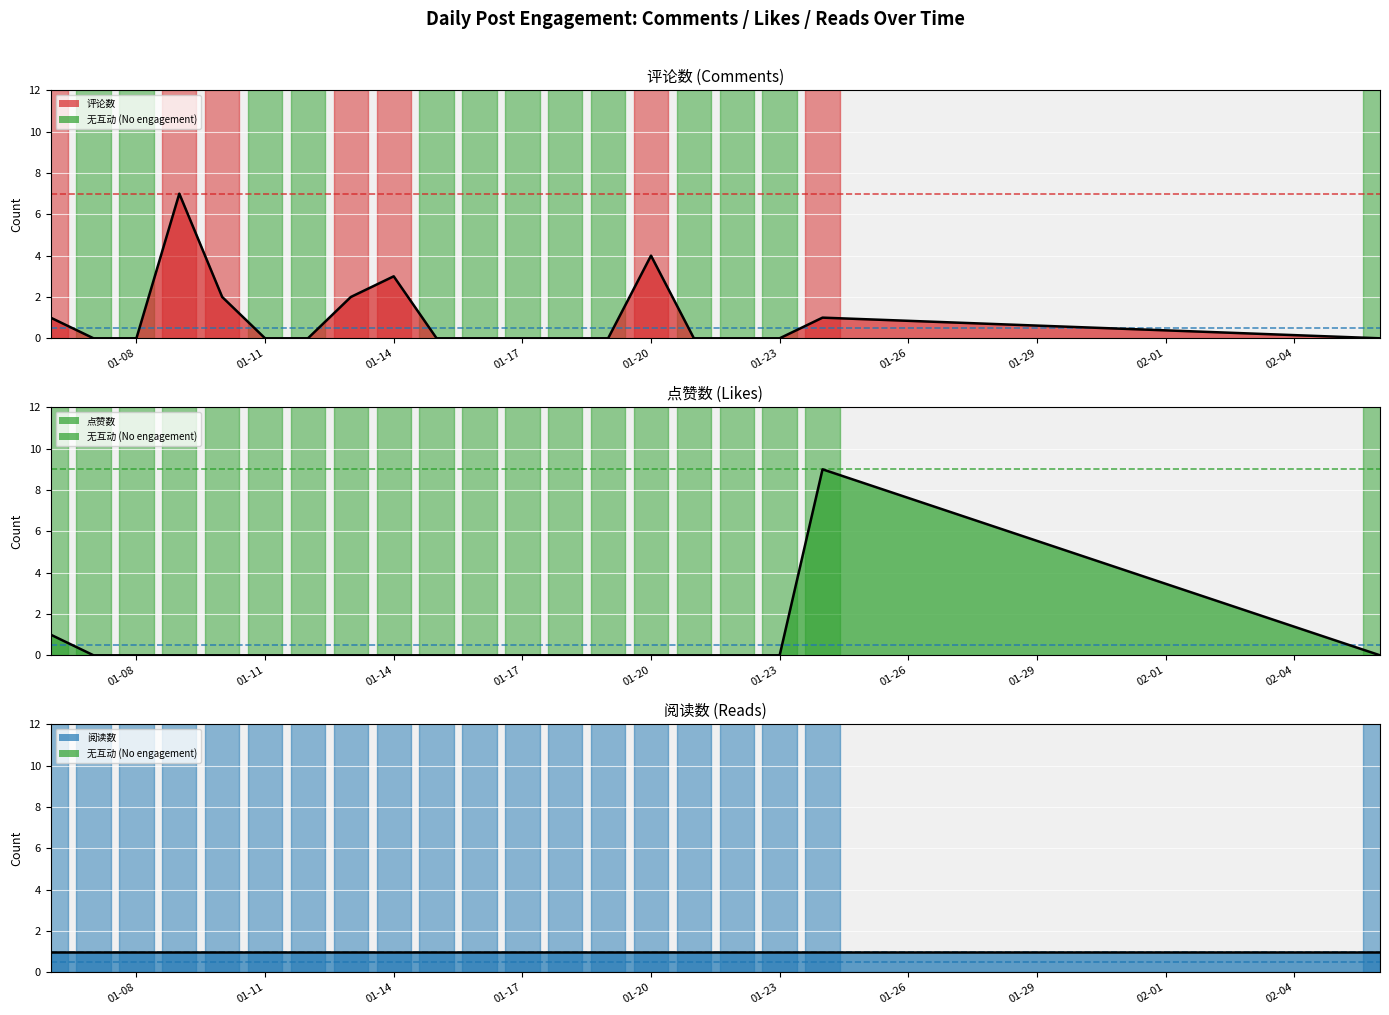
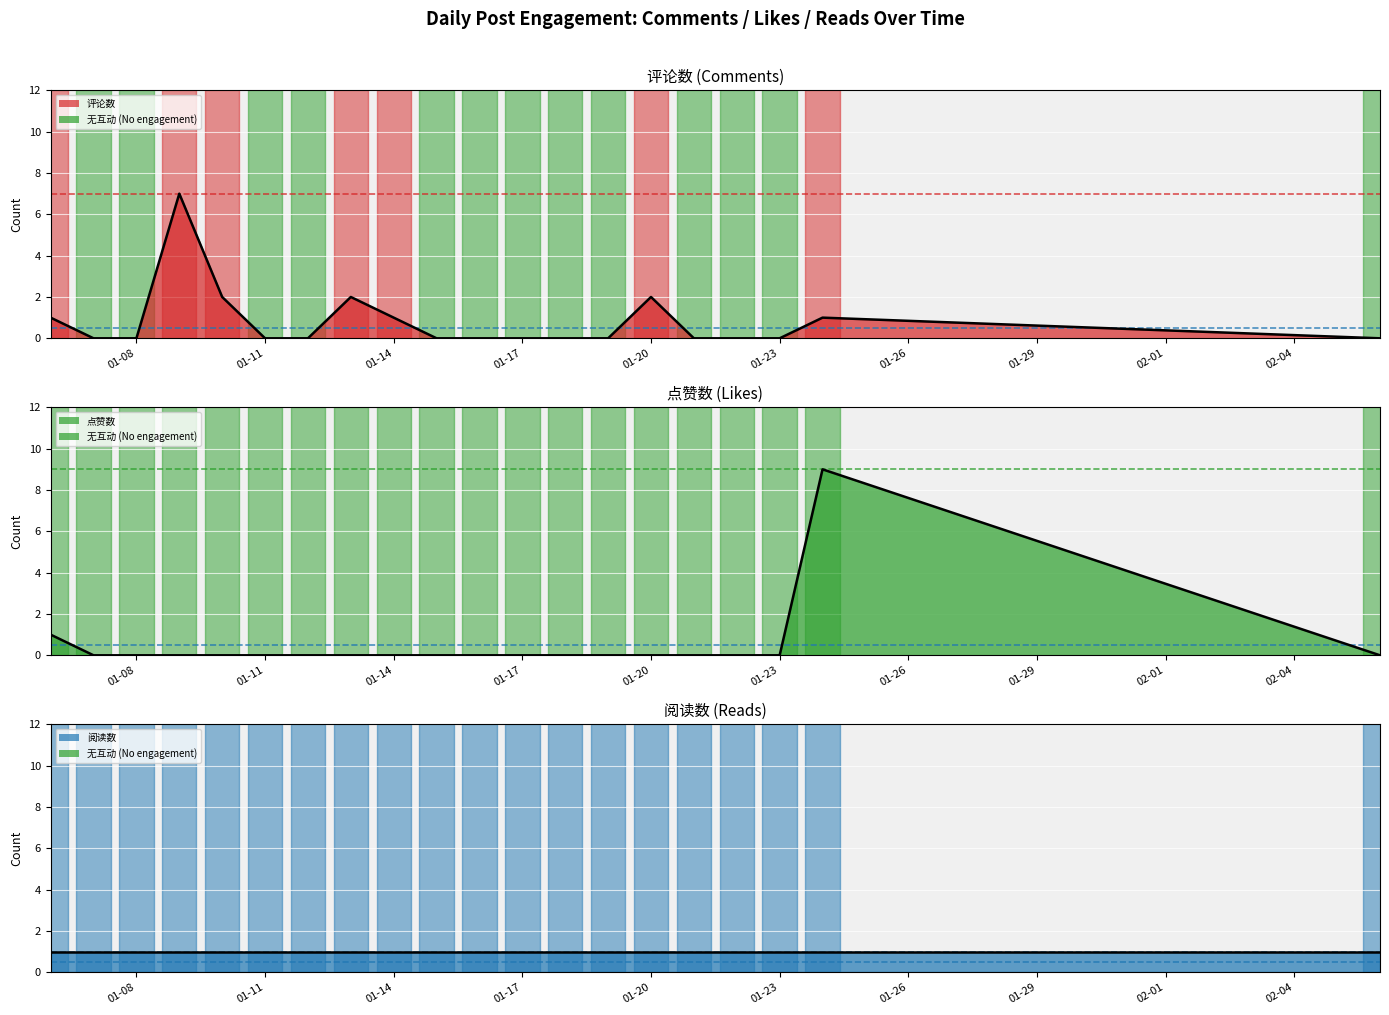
  {
    "评论数 (Comments)": {
      "01-08": 0,
      "01-11": 0,
-     "01-14": 3,
+     "01-14": 1,
      "01-17": 0,
-     "01-20": 4,
+     "01-20": 2,
      "01-23": 0
    },
    "点赞数 (Likes)": {
      "01-08": 0.0,
      "01-11": 0.0,
      "01-14": 0.0,
      "01-17": 0.0,
      "01-20": 0.0,
      "01-23": 0.0
    },
    "阅读数 (Reads)": {
      "01-08": 1.0,
      "01-11": 1.0,
      "01-14": 1.0,
      "01-17": 1.0,
      "01-20": 1.0,
      "01-23": 1.0
    }
  }
